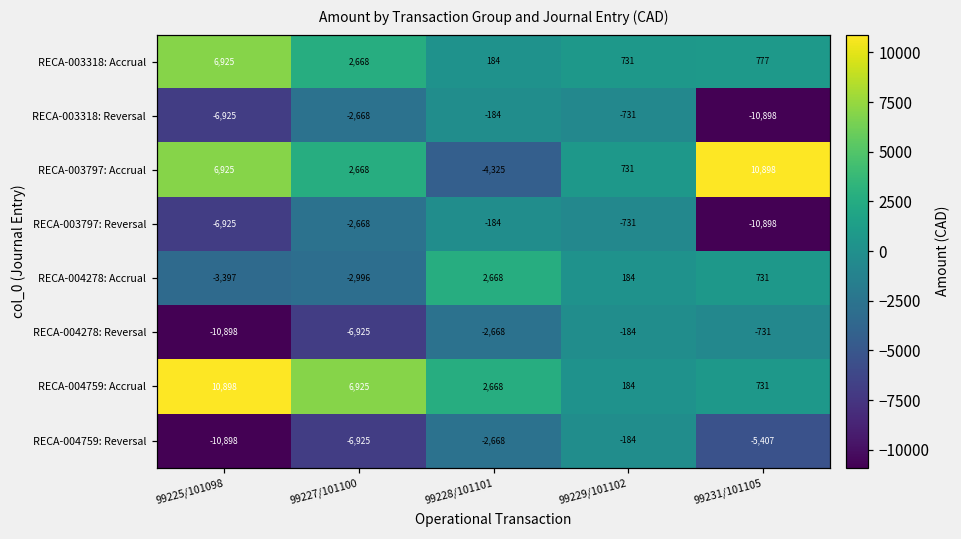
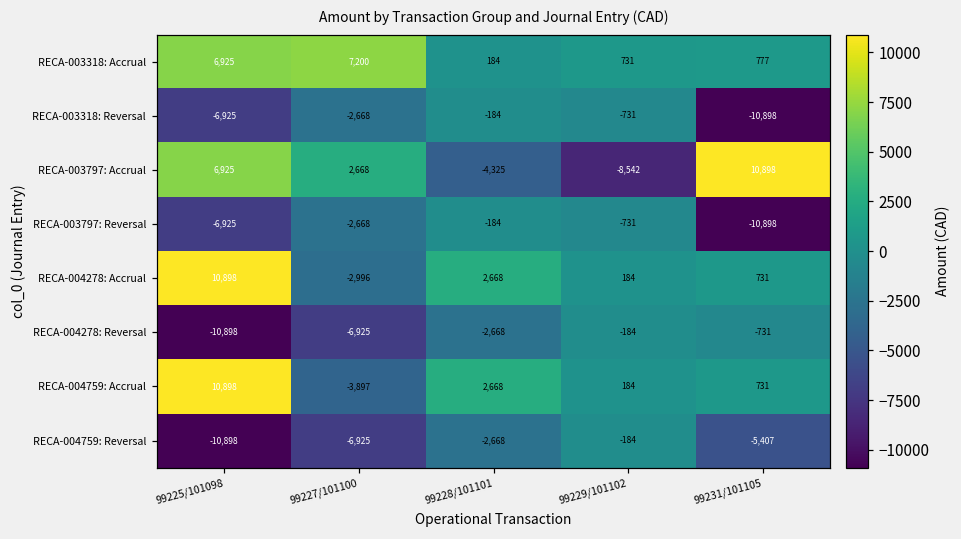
  {
    "RECA-003318: Accrual": {
      "99225/101098": "6,925",
-     "99227/101100": "2,668",
+     "99227/101100": "7,200",
      "99228/101101": "184",
      "99229/101102": "731",
      "99231/101105": "777"
    },
    "RECA-003318: Reversal": {
      "99225/101098": "-6,925",
      "99227/101100": "-2,668",
      "99228/101101": "-184",
      "99229/101102": "-731",
      "99231/101105": "-10,898"
    },
    "RECA-003797: Accrual": {
      "99225/101098": "6,925",
      "99227/101100": "2,668",
      "99228/101101": "-4,325",
-     "99229/101102": "731",
+     "99229/101102": "-8,542",
      "99231/101105": "10,898"
    },
    "RECA-003797: Reversal": {
      "99225/101098": "-6,925",
      "99227/101100": "-2,668",
      "99228/101101": "-184",
      "99229/101102": "-731",
      "99231/101105": "-10,898"
    },
    "RECA-004278: Accrual": {
-     "99225/101098": "-3,397",
+     "99225/101098": "10,898",
      "99227/101100": "-2,996",
      "99228/101101": "2,668",
      "99229/101102": "184",
      "99231/101105": "731"
    },
    "RECA-004278: Reversal": {
      "99225/101098": "-10,898",
      "99227/101100": "-6,925",
      "99228/101101": "-2,668",
      "99229/101102": "-184",
      "99231/101105": "-731"
    },
    "RECA-004759: Accrual": {
      "99225/101098": "10,898",
-     "99227/101100": "6,925",
+     "99227/101100": "-3,897",
      "99228/101101": "2,668",
      "99229/101102": "184",
      "99231/101105": "731"
    },
    "RECA-004759: Reversal": {
      "99225/101098": "-10,898",
      "99227/101100": "-6,925",
      "99228/101101": "-2,668",
      "99229/101102": "-184",
      "99231/101105": "-5,407"
    }
  }
